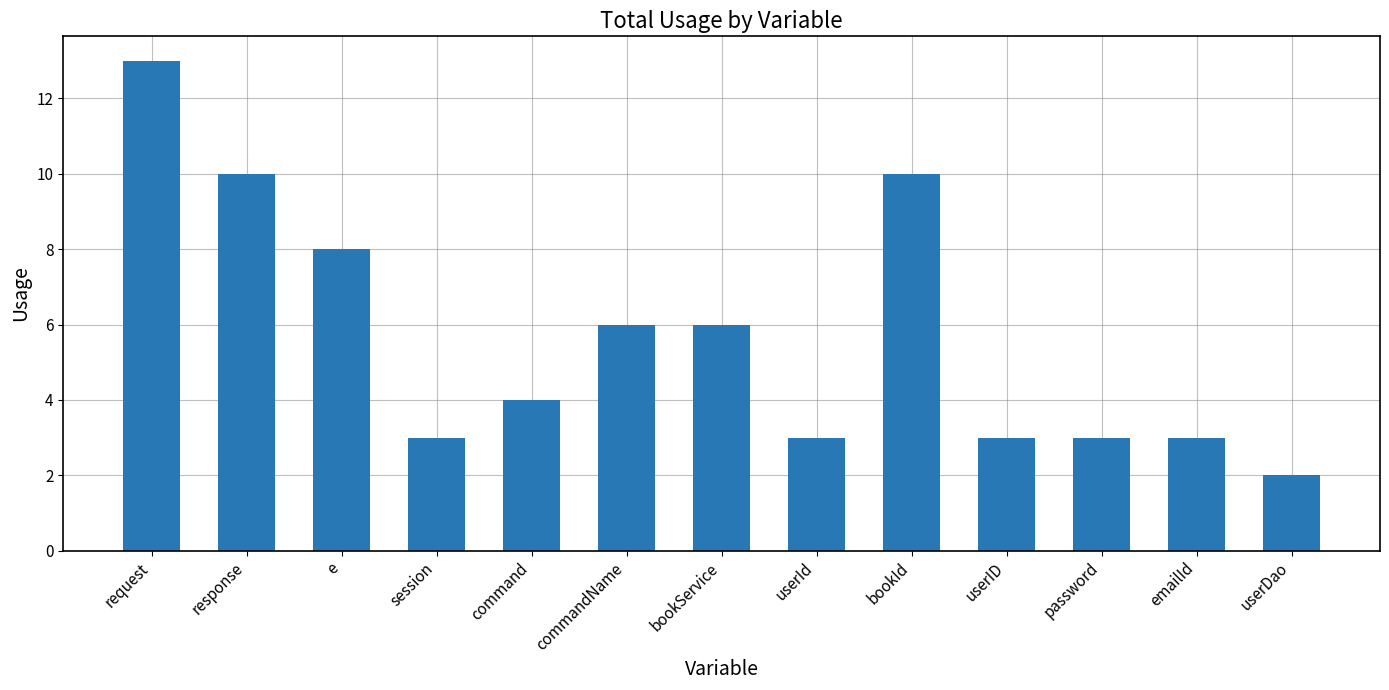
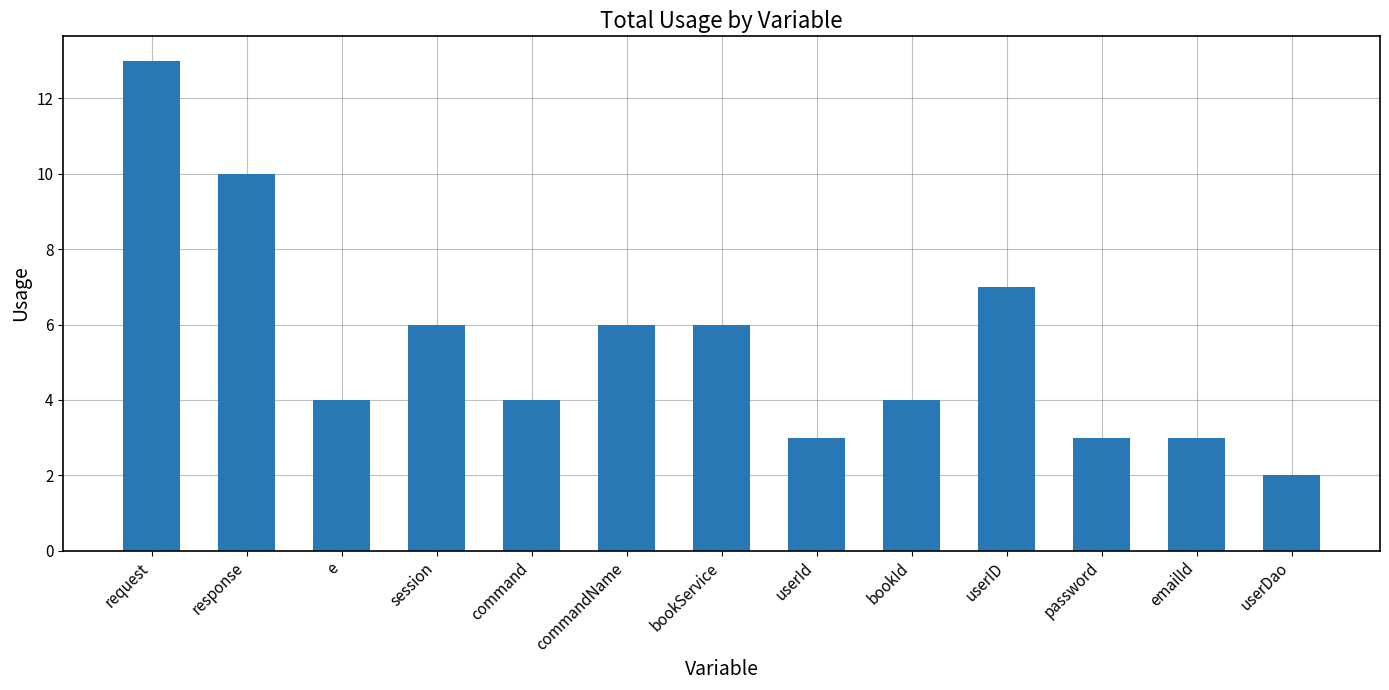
  {
    "request": 13,
    "response": 10,
-   "e": 8,
-   "session": 3,
+   "e": 4,
+   "session": 6,
    "command": 4,
    "commandName": 6,
    "bookService": 6,
    "userId": 3,
-   "bookId": 10,
-   "userID": 3,
+   "bookId": 4,
+   "userID": 7,
    "password": 3,
    "emailId": 3,
    "userDao": 2
  }
